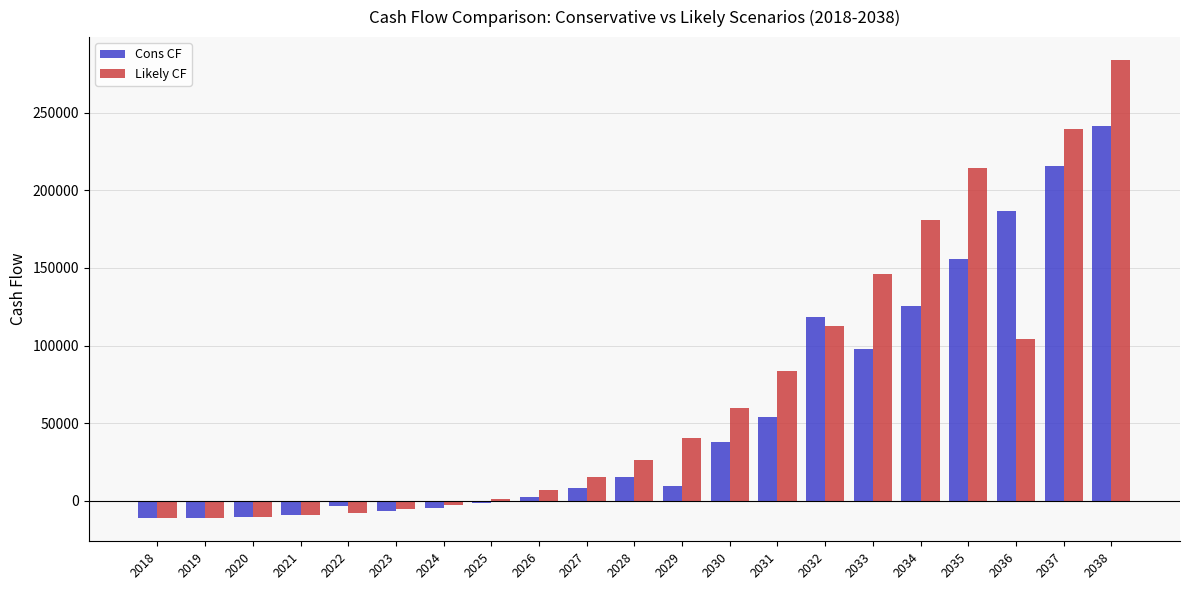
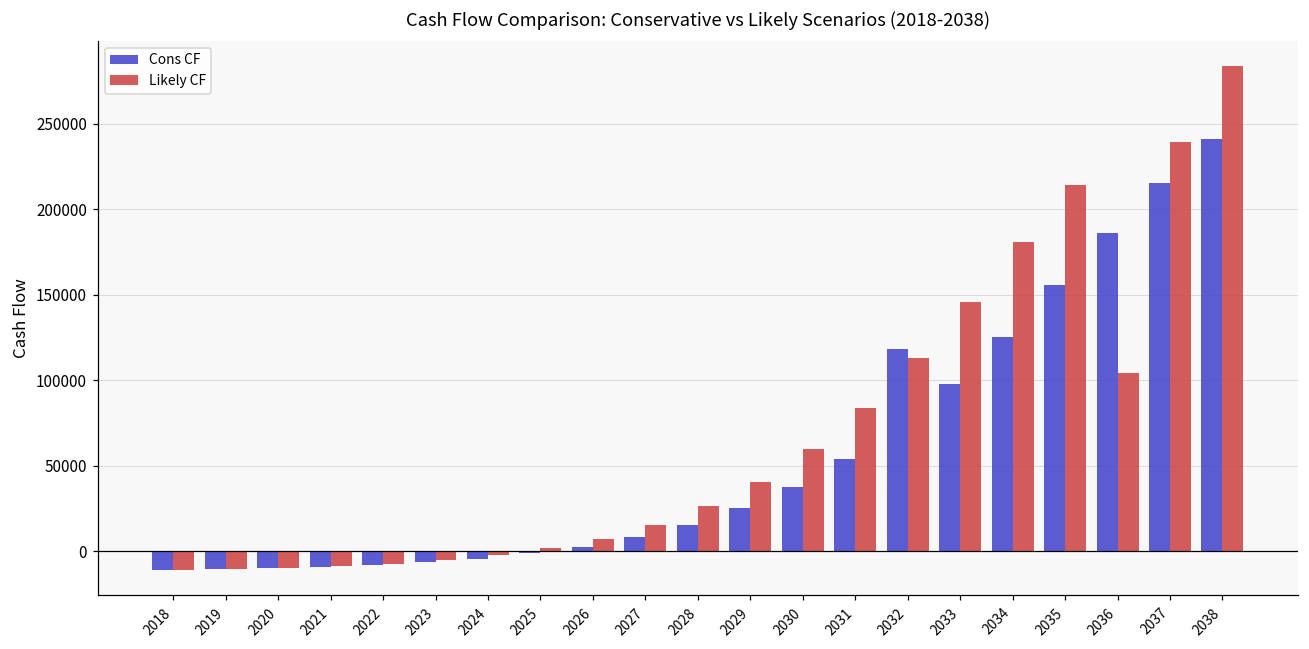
  {
    "Cons CF": {
      "2018": -11000,
      "2019": -11000,
      "2020": -10000,
      "2021": -9000,
-     "2022": -3000,
+     "2022": -8000,
      "2023": -7000,
      "2024": -4000,
      "2026": 3000,
      "2027": 8000,
      "2028": 15000,
-     "2029": 10000,
+     "2029": 25000,
      "2030": 38000,
      "2031": 54000,
      "2032": 118000,
      "2033": 98000,
      "2034": 126000,
      "2035": 156000,
      "2036": 186000,
      "2037": 216000,
      "2038": 241000
    },
    "Likely CF": {
      "2018": -11000,
      "2019": -11000,
      "2020": -10000,
      "2021": -9000,
      "2022": -8000,
      "2023": -5000,
      "2024": -3000,
      "2026": 7000,
      "2027": 15000,
      "2028": 26000,
      "2029": 41000,
      "2030": 60000,
      "2031": 84000,
      "2032": 113000,
      "2033": 146000,
      "2034": 181000,
      "2035": 214000,
      "2036": 104000,
      "2037": 240000,
      "2038": 284000
    }
  }
